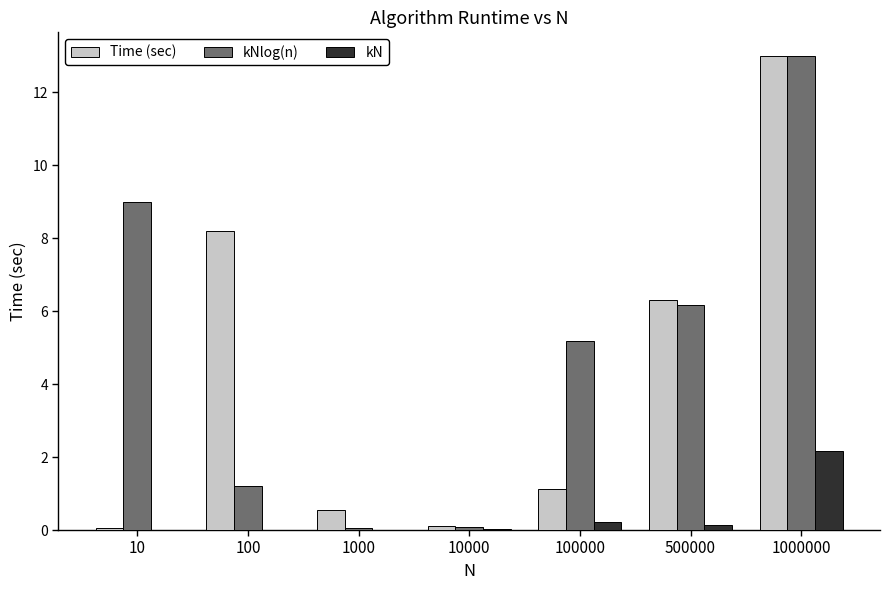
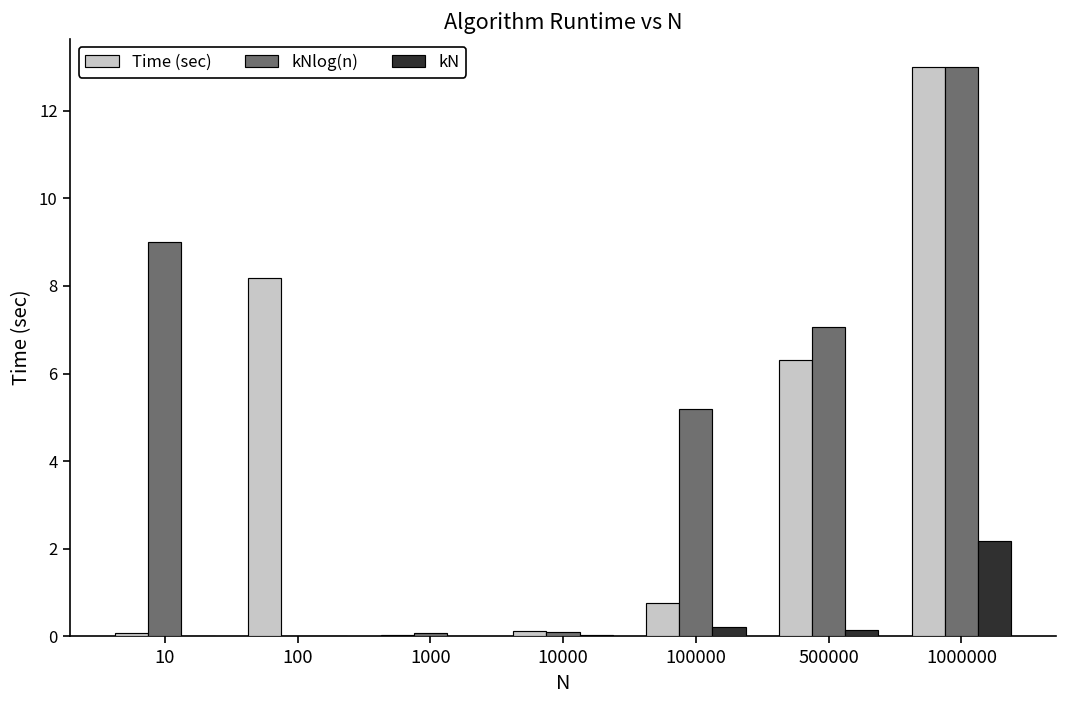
  {
    "Time (sec)": {
      "100": 8.2,
-     "1000": 0.5,
+     "1000": 0.0,
      "10000": 0.1,
-     "100000": 1.1,
+     "100000": 0.7,
      "500000": 6.3,
      "1000000": 13.0
    },
    "kNlog(n)": {
      "10": 9.0,
-     "100": 1.2,
+     "100": 0.0,
      "10000": 0.1,
      "100000": 5.2,
-     "500000": 6.2,
+     "500000": 7.1,
      "1000000": 13.0
    },
    "kN": {
      "100000": 0.2,
      "500000": 0.1,
      "1000000": 2.2
    }
  }
